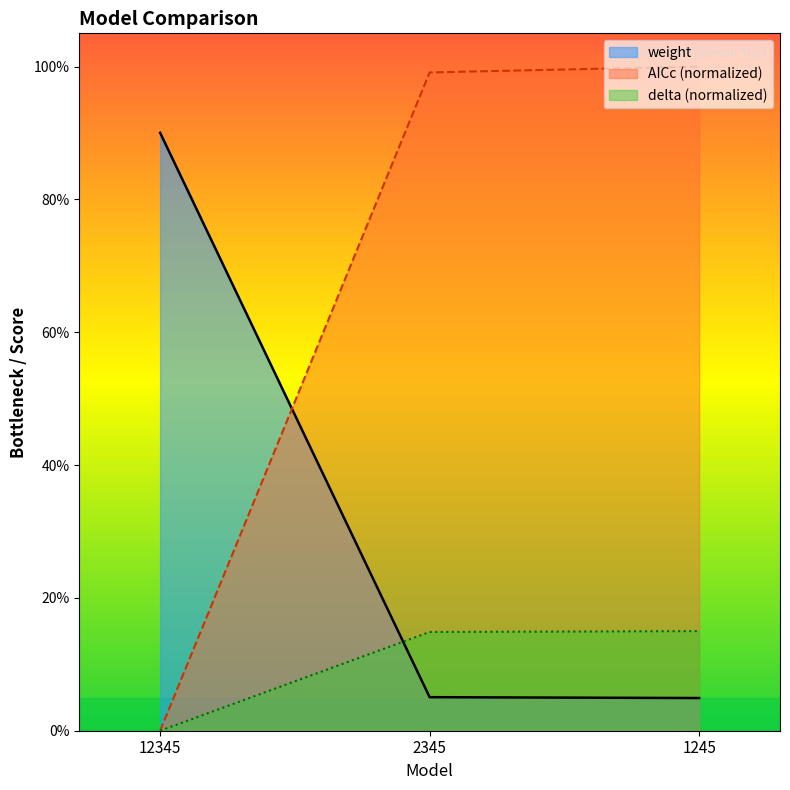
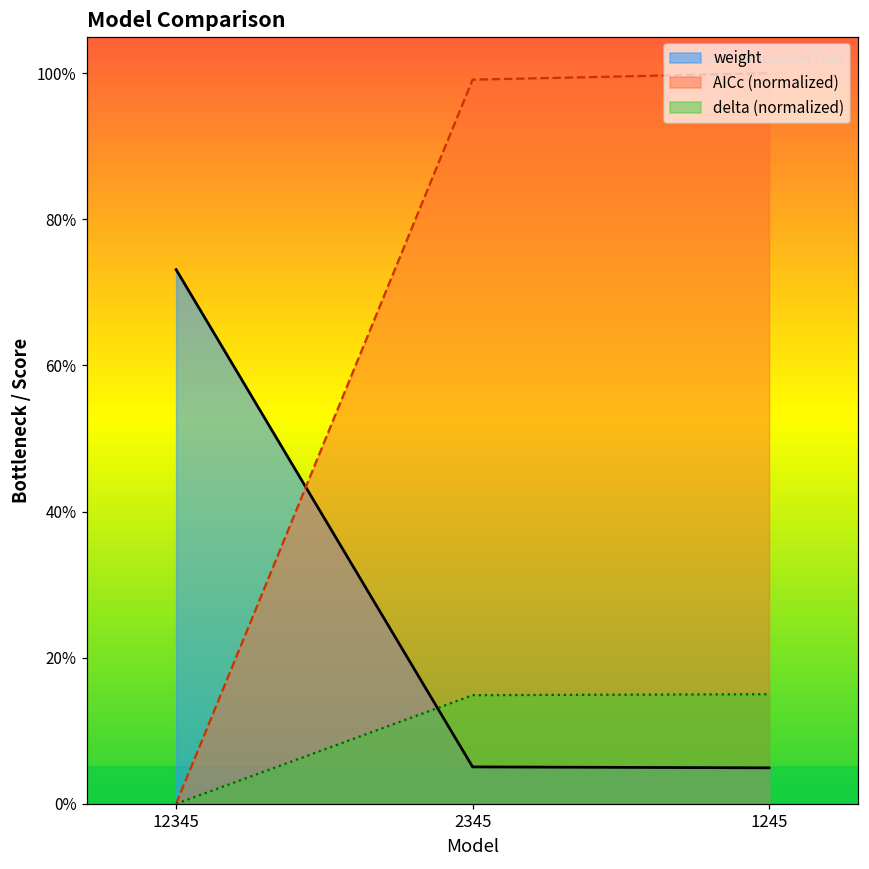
  {
    "weight": {
-     "12345": "90%",
+     "12345": "73%",
      "2345": "5%"
    },
    "AICc (normalized)": {
      "2345": "99%"
    },
    "delta (normalized)": {
      "2345": "15%",
      "1245": "15%"
    }
  }
